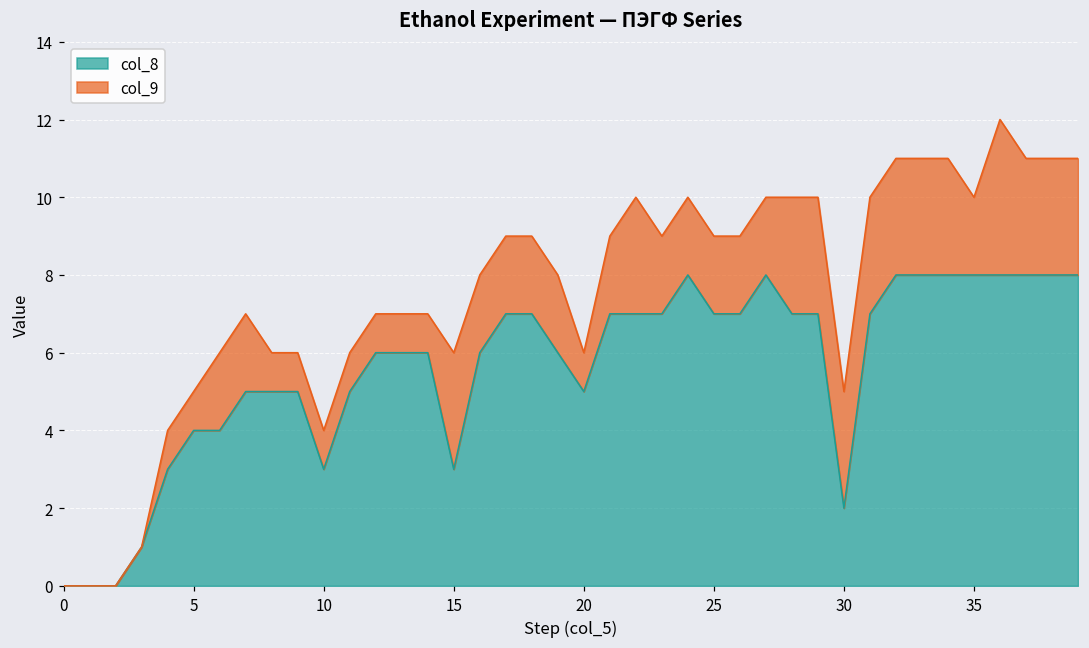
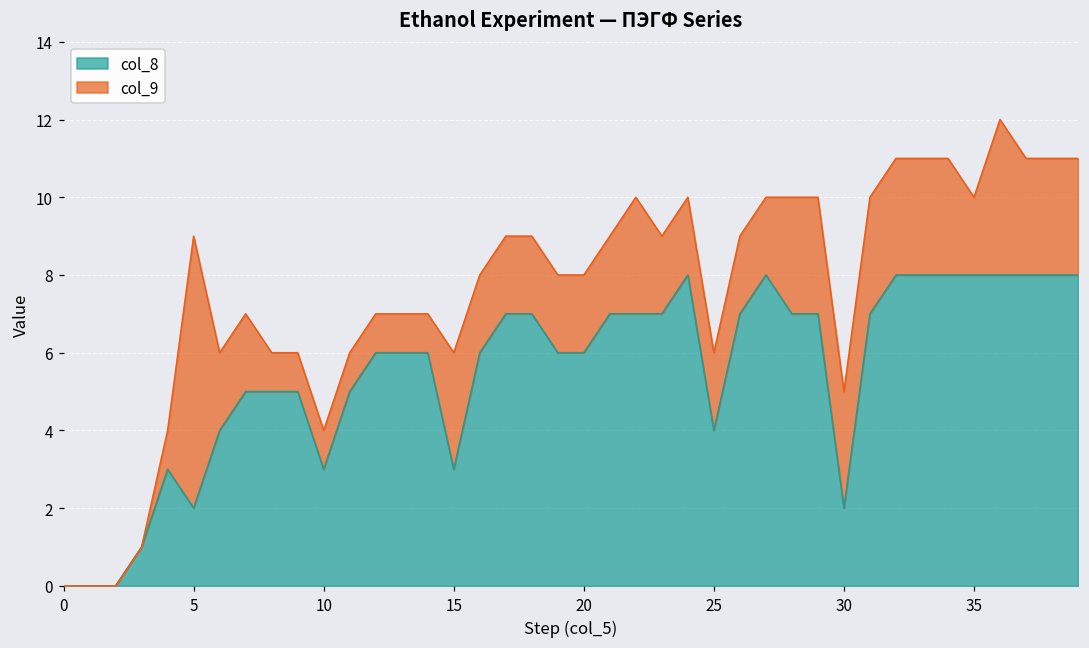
  {
    "col_8": {
-     "5": 4,
+     "5": 2,
      "10": 3,
      "15": 3,
-     "20": 5,
-     "25": 7,
+     "20": 6,
+     "25": 4,
      "30": 2,
      "35": 8
    },
    "col_9": {
-     "5": 1,
+     "5": 7,
      "10": 4,
      "15": 6,
-     "20": 1,
+     "20": 2,
      "30": 5,
      "35": 10
    }
  }
